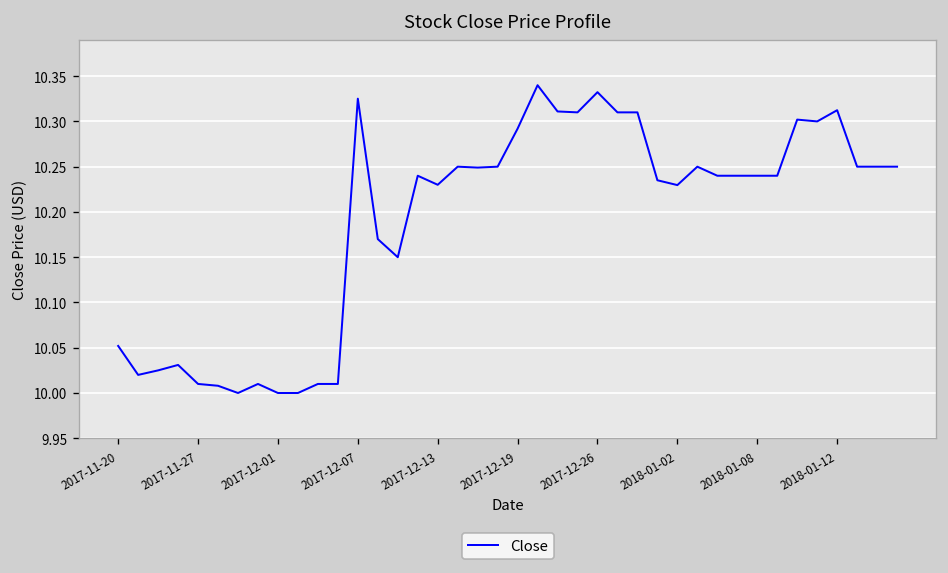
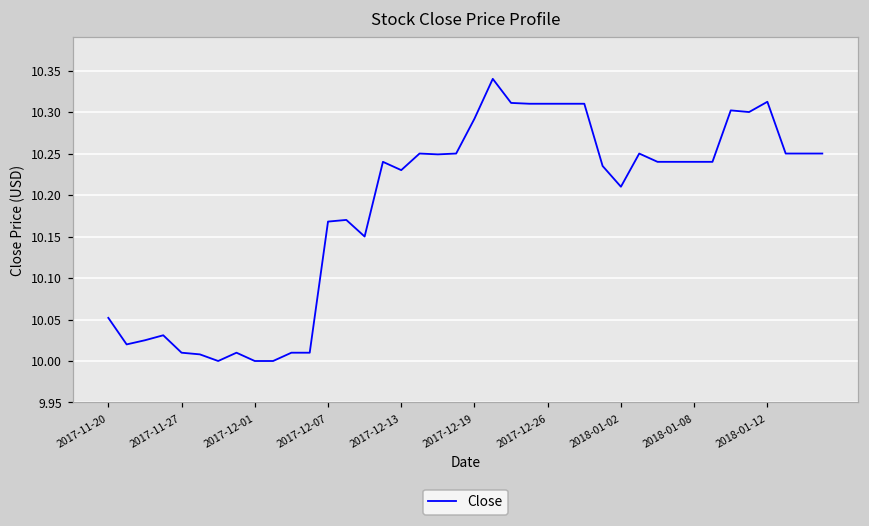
  {
    "2017-11-20": 10.05,
    "2017-11-27": 10.01,
    "2017-12-01": 10.00,
-   "2017-12-07": 10.33,
+   "2017-12-07": 10.17,
    "2017-12-13": 10.23,
    "2017-12-19": 10.29,
-   "2017-12-26": 10.33,
-   "2018-01-02": 10.23,
+   "2017-12-26": 10.31,
+   "2018-01-02": 10.21,
    "2018-01-08": 10.24,
    "2018-01-12": 10.31
  }
